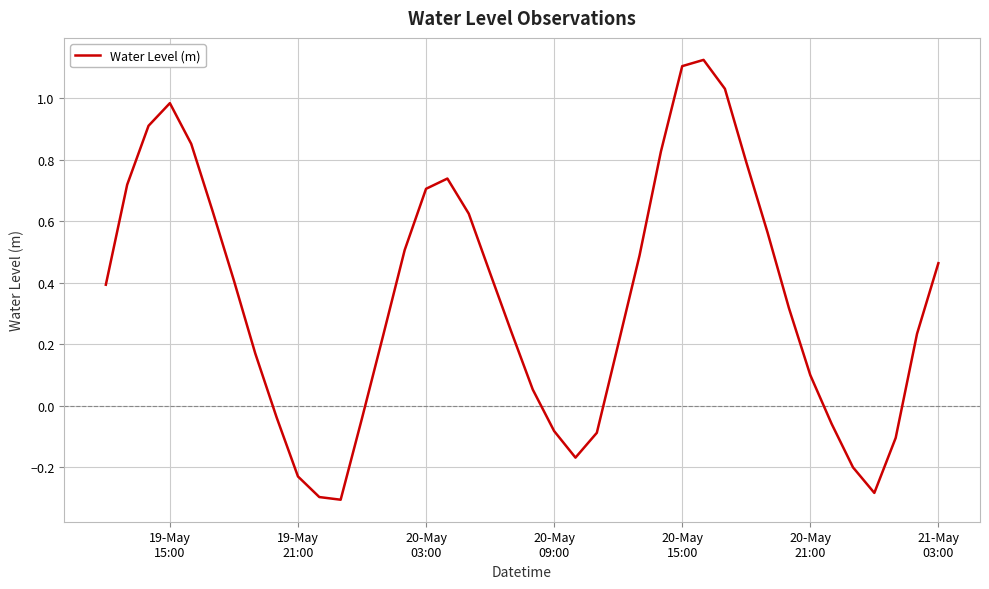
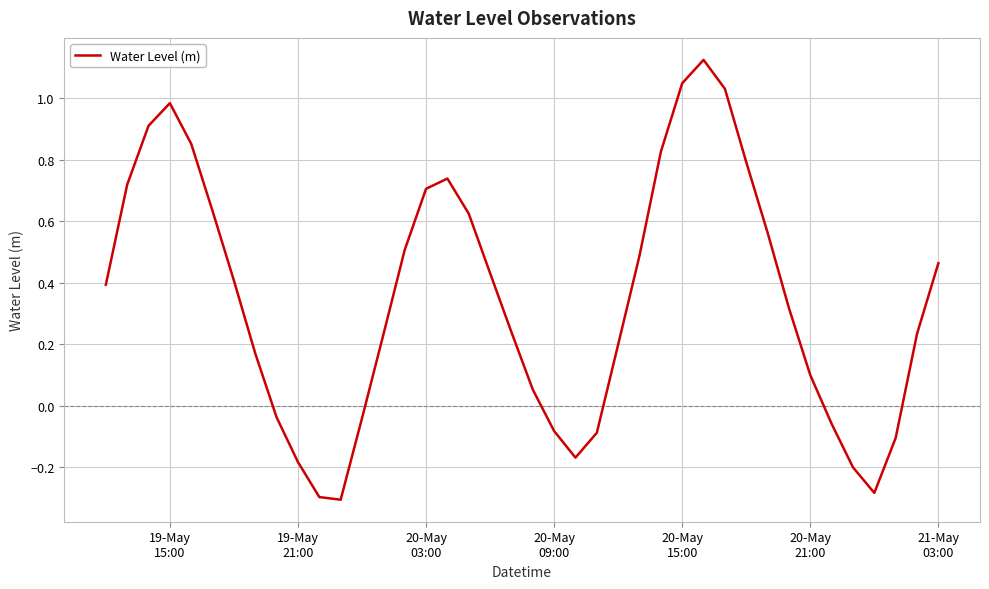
  {
    "19-May 15:00": 0.98,
-   "19-May 21:00": -0.23,
+   "19-May 21:00": -0.18,
    "20-May 03:00": 0.71,
    "20-May 09:00": -0.08,
-   "20-May 15:00": 1.10,
+   "20-May 15:00": 1.05,
    "20-May 21:00": 0.10,
    "21-May 03:00": 0.46
  }
